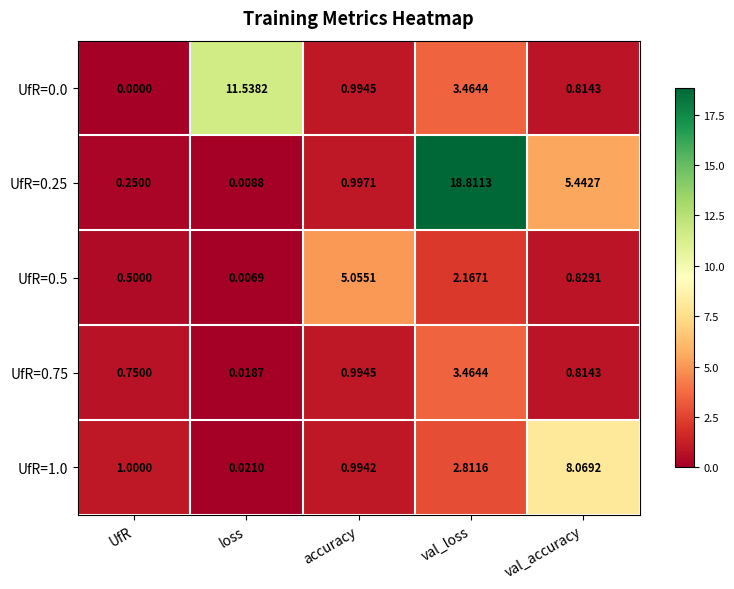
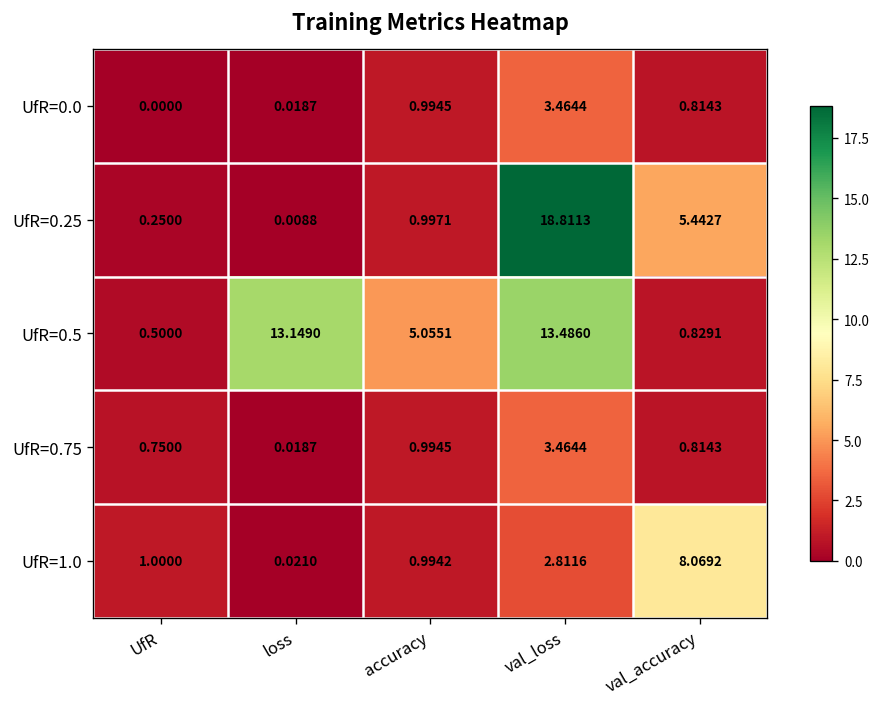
  {
    "UfR=0.0": {
      "UfR": 0.0000,
-     "loss": 11.5382,
+     "loss": 0.0187,
      "accuracy": 0.9945,
      "val_loss": 3.4644,
      "val_accuracy": 0.8143
    },
    "UfR=0.25": {
      "UfR": 0.2500,
      "loss": 0.0088,
      "accuracy": 0.9971,
      "val_loss": 18.8113,
      "val_accuracy": 5.4427
    },
    "UfR=0.5": {
      "UfR": 0.5000,
-     "loss": 0.0069,
+     "loss": 13.1490,
      "accuracy": 5.0551,
-     "val_loss": 2.1671,
+     "val_loss": 13.4860,
      "val_accuracy": 0.8291
    },
    "UfR=0.75": {
      "UfR": 0.7500,
      "loss": 0.0187,
      "accuracy": 0.9945,
      "val_loss": 3.4644,
      "val_accuracy": 0.8143
    },
    "UfR=1.0": {
      "UfR": 1.0000,
      "loss": 0.0210,
      "accuracy": 0.9942,
      "val_loss": 2.8116,
      "val_accuracy": 8.0692
    }
  }
